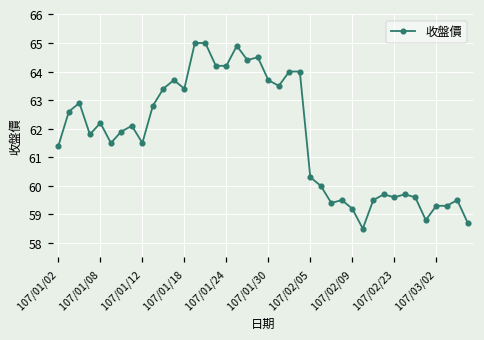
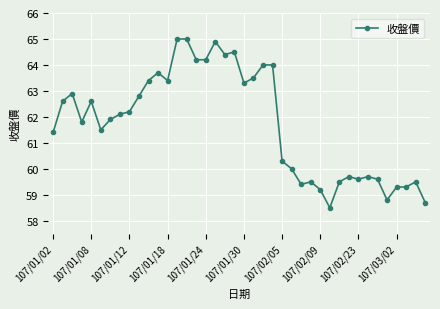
  {
    "107/01/02": 61.4,
-   "107/01/08": 62.2,
-   "107/01/12": 61.5,
+   "107/01/08": 62.6,
+   "107/01/12": 62.2,
    "107/01/18": 63.4,
    "107/01/24": 64.2,
-   "107/01/30": 63.7,
+   "107/01/30": 63.3,
    "107/02/05": 60.3,
    "107/02/09": 59.2,
    "107/02/23": 59.6,
    "107/03/02": 59.3
  }
